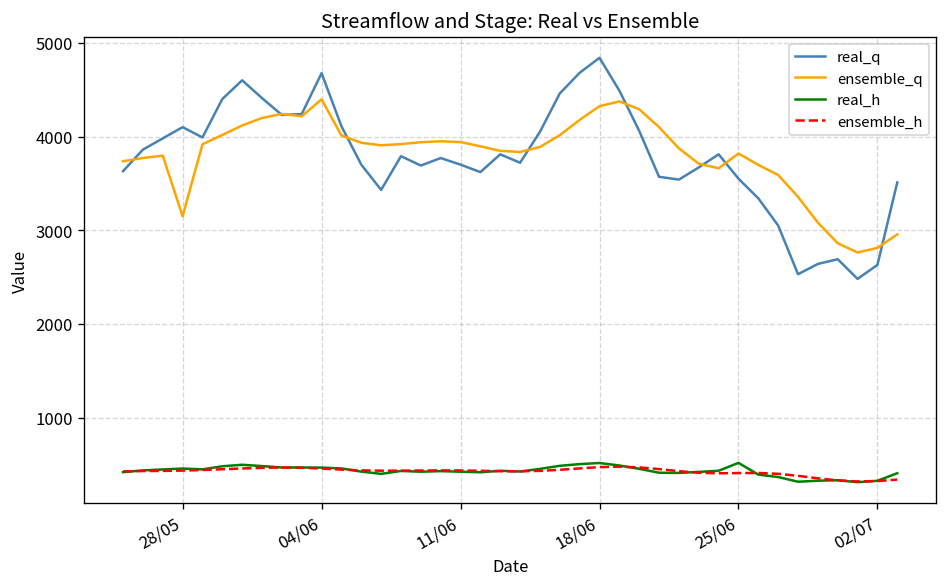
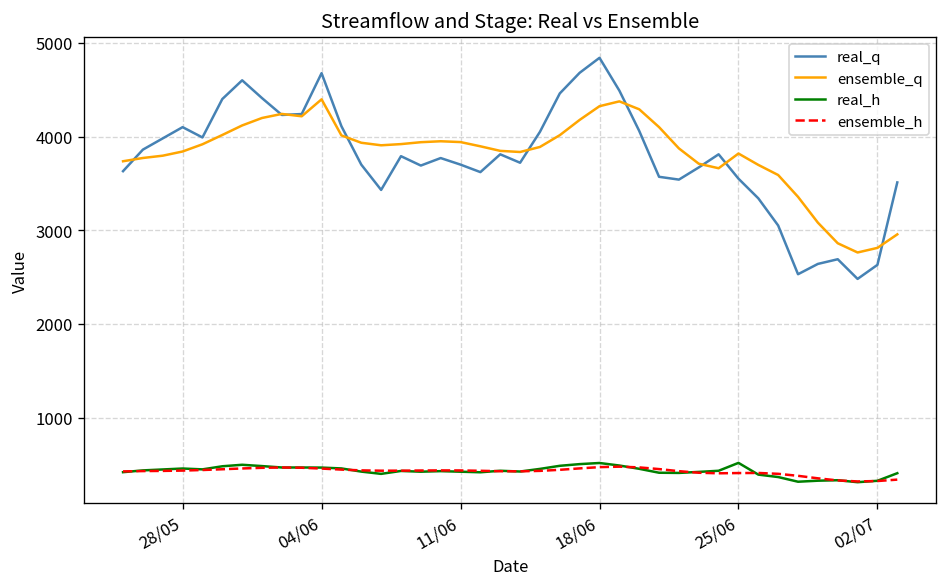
  {
    "real_q": {
      "28/05": 4100,
      "04/06": 4700,
      "11/06": 3700,
      "18/06": 4800,
      "25/06": 3600,
      "02/07": 2600
    },
    "ensemble_q": {
-     "28/05": 3100,
+     "28/05": 3800,
      "04/06": 4400,
      "11/06": 3900,
      "18/06": 4300,
      "25/06": 3800,
      "02/07": 2800
    },
    "real_h": {
      "18/06": 500,
      "25/06": 500
    },
    "ensemble_h": {
      "18/06": 500,
      "25/06": 400
    }
  }
